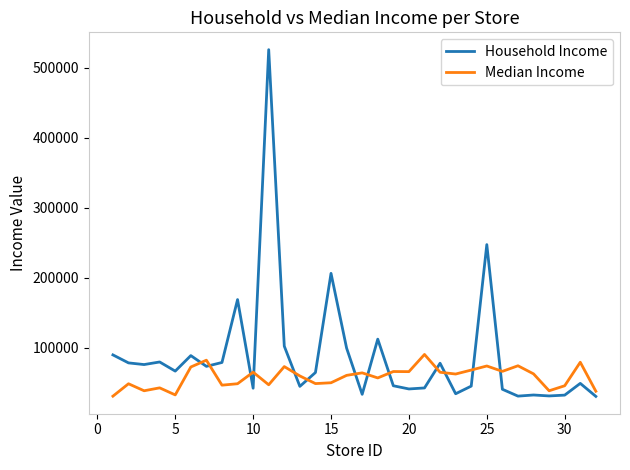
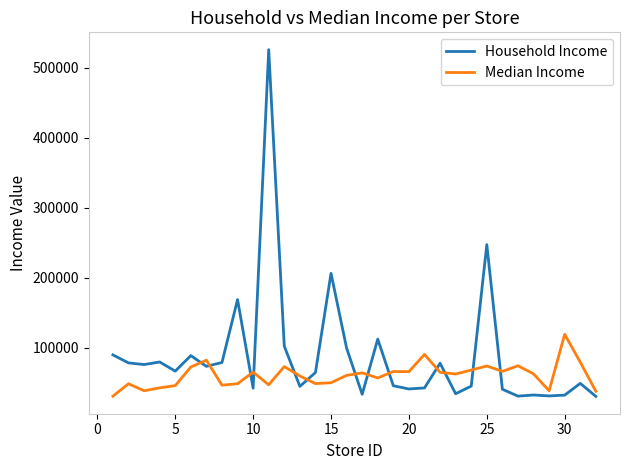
  {
    "Household Income": {
      "5": 70000,
      "10": 40000,
      "15": 210000,
      "20": 40000,
      "25": 250000,
      "30": 30000
    },
    "Median Income": {
-     "5": 30000,
+     "5": 50000,
      "10": 70000,
      "15": 50000,
      "20": 70000,
      "25": 70000,
-     "30": 50000
+     "30": 120000
    }
  }
